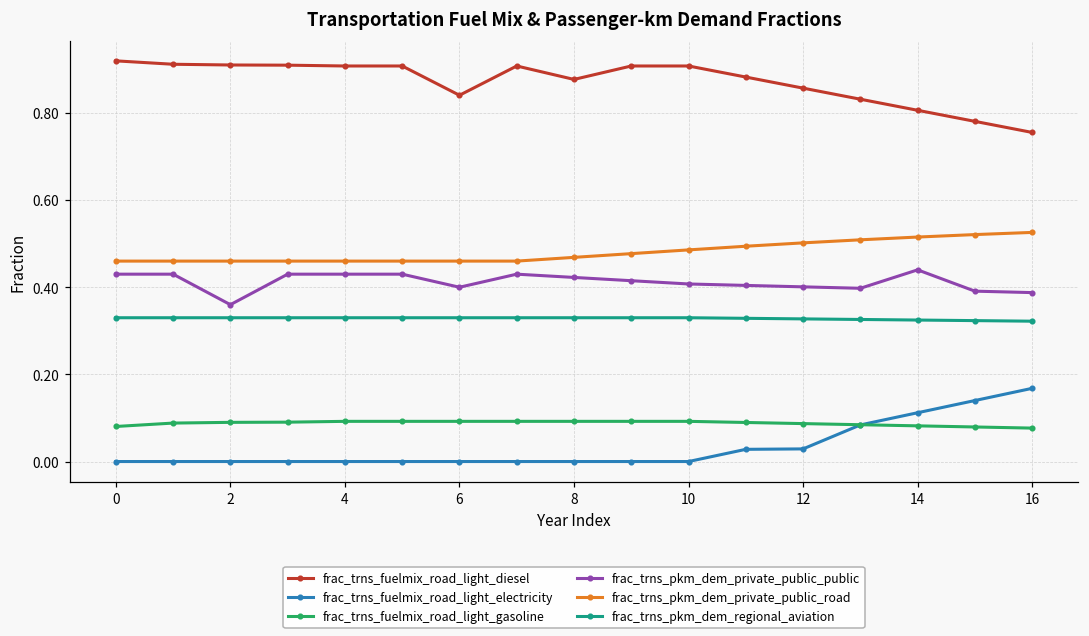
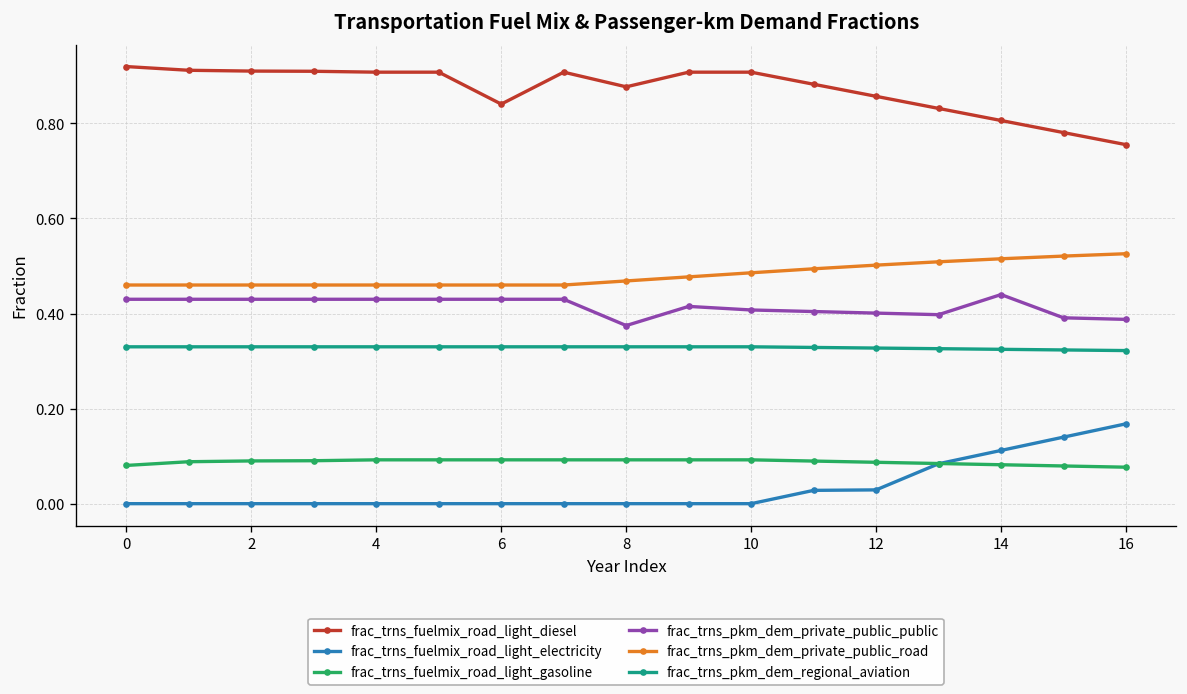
  {
    "frac_trns_fuelmix_road_light_diesel": {
      "0": 0.92,
      "2": 0.91,
      "4": 0.91,
      "6": 0.84,
      "8": 0.88,
      "10": 0.91,
      "12": 0.86,
      "14": 0.81,
      "16": 0.76
    },
    "frac_trns_fuelmix_road_light_electricity": {
      "0": 0.00,
      "2": 0.00,
      "4": 0.00,
      "6": 0.00,
      "8": 0.00,
      "10": 0.00,
      "12": 0.03,
      "14": 0.11,
      "16": 0.17
    },
    "frac_trns_pkm_dem_private_public_public": {
      "0": 0.43,
-     "2": 0.36,
+     "2": 0.43,
      "4": 0.43,
-     "6": 0.40,
-     "8": 0.42,
+     "6": 0.43,
+     "8": 0.37,
      "10": 0.41,
      "12": 0.40,
      "14": 0.44,
      "16": 0.39
    },
    "frac_trns_pkm_dem_private_public_road": {
      "0": 0.46,
      "2": 0.46,
      "4": 0.46,
      "6": 0.46,
      "8": 0.47,
      "10": 0.49,
      "12": 0.50,
      "14": 0.52,
      "16": 0.53
    }
  }
